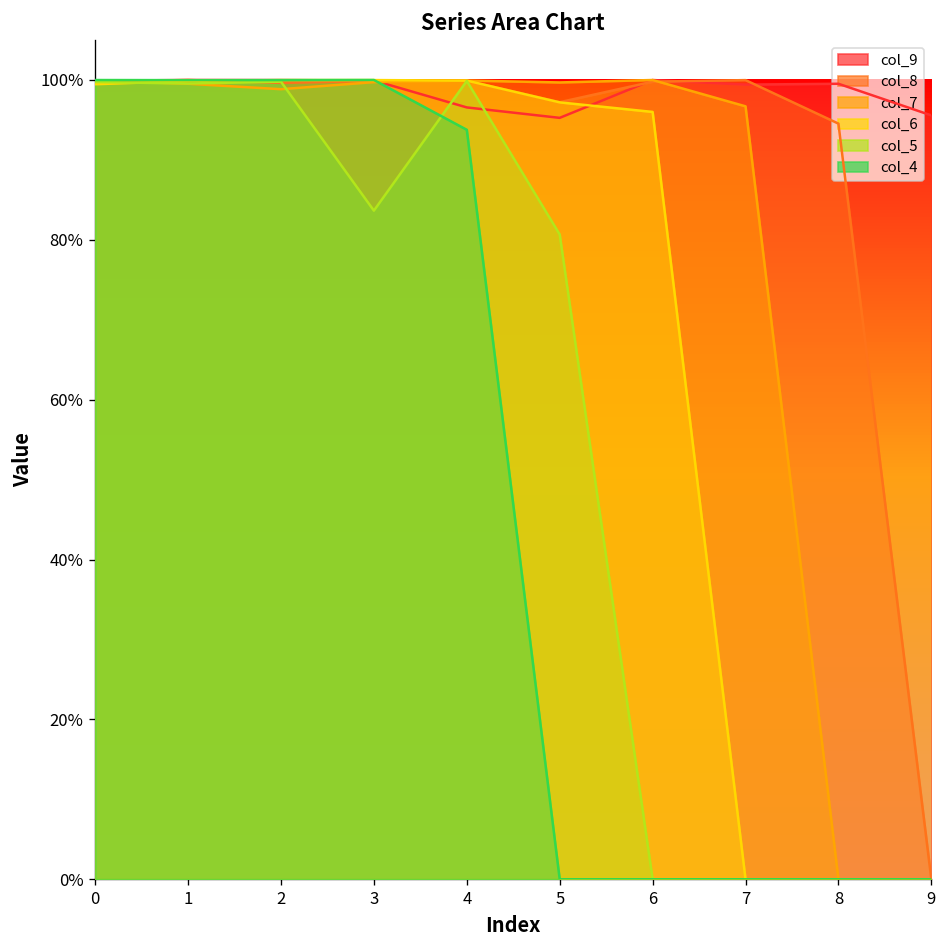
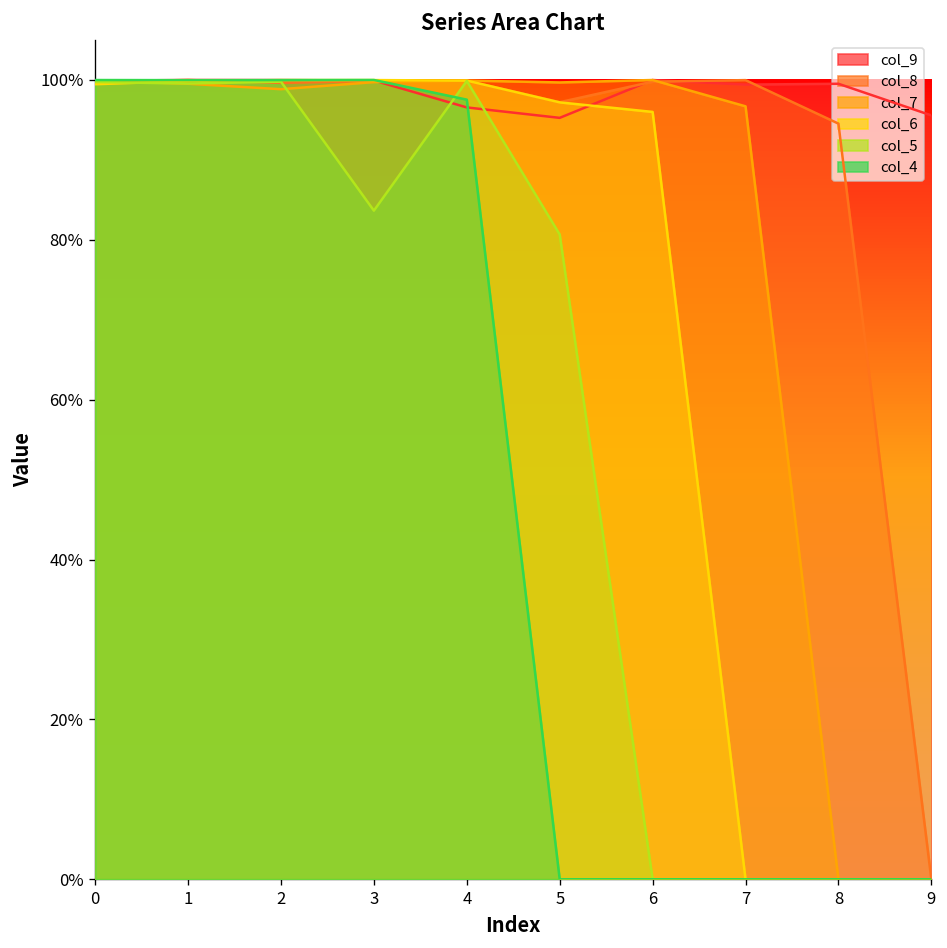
  {
    "col_4": {
-     "4": "94%",
+     "4": "98%",
      "5": "0%"
    }
  }
